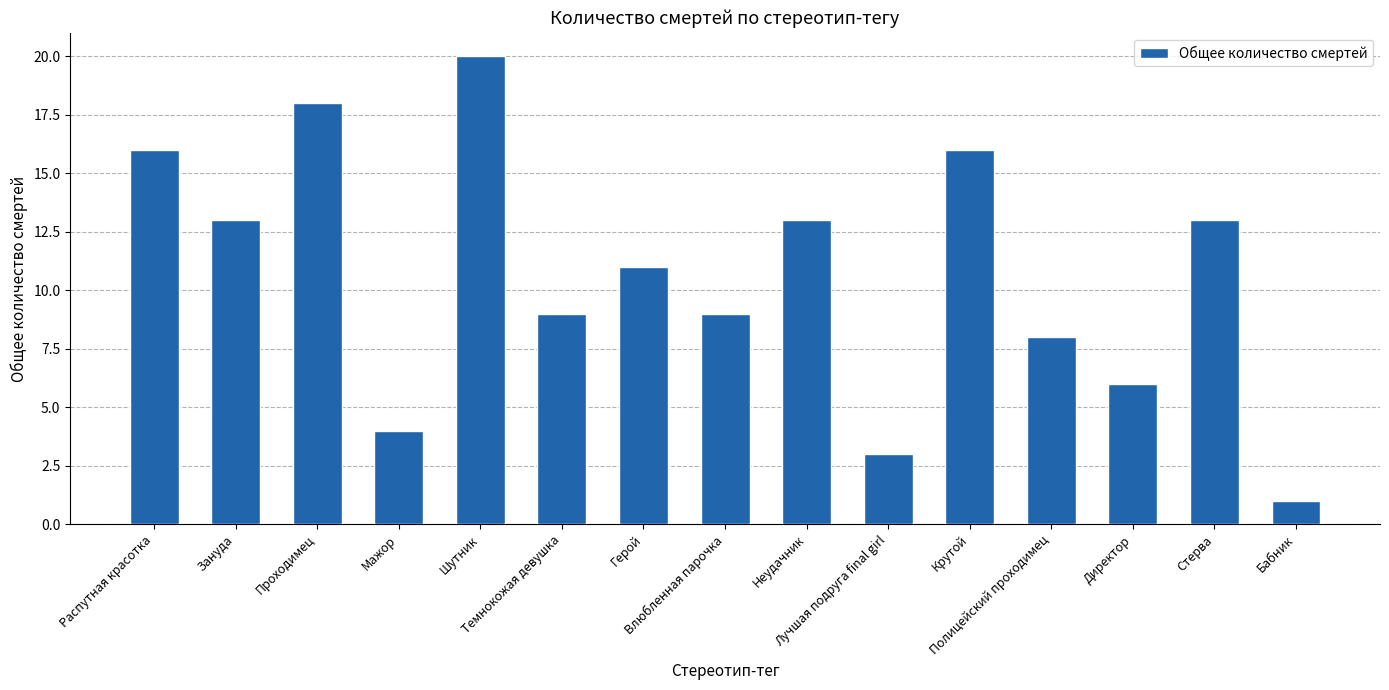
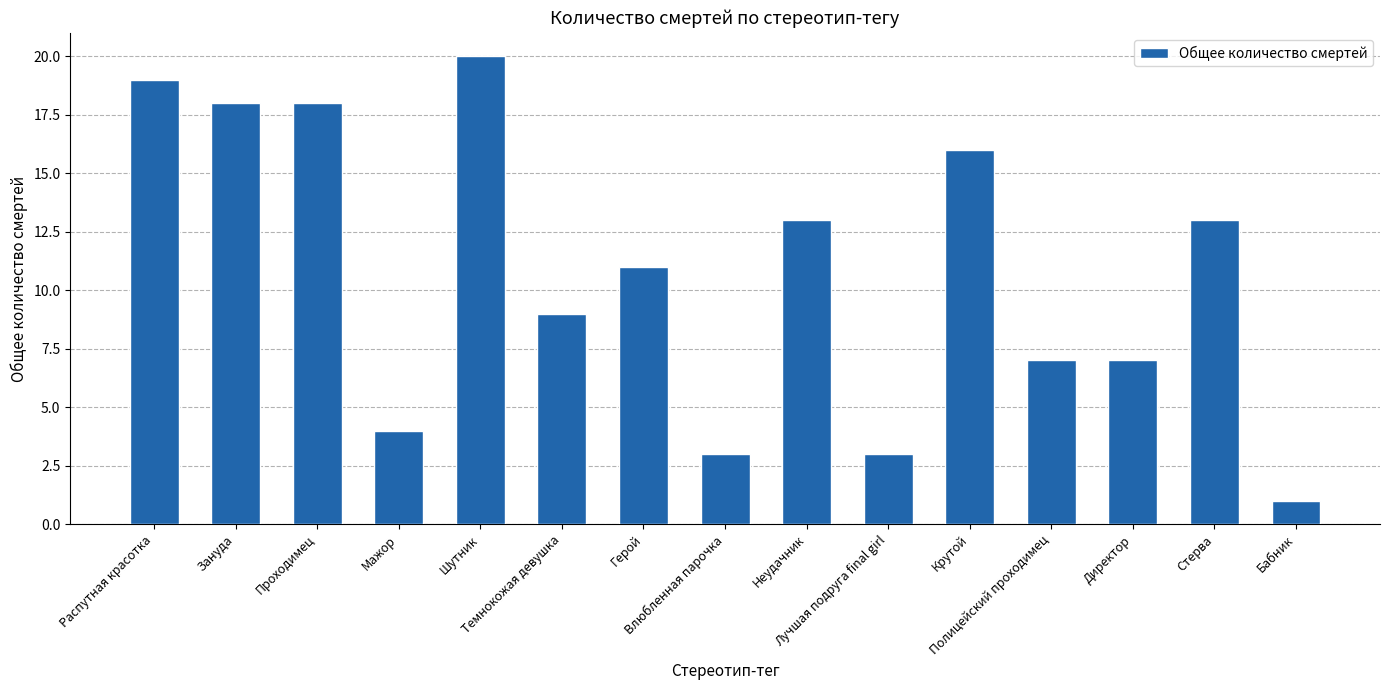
  {
-   "Распутная красотка": 16,
-   "Зануда": 13,
+   "Распутная красотка": 19,
+   "Зануда": 18,
    "Проходимец": 18,
    "Мажор": 4,
    "Шутник": 20,
    "Темнокожая девушка": 9,
    "Герой": 11,
-   "Влюбленная парочка": 9,
+   "Влюбленная парочка": 3,
    "Неудачник": 13,
    "Лучшая подруга final girl": 3,
    "Крутой": 16,
-   "Полицейский проходимец": 8,
-   "Директор": 6,
+   "Полицейский проходимец": 7,
+   "Директор": 7,
    "Стерва": 13,
    "Бабник": 1
  }
